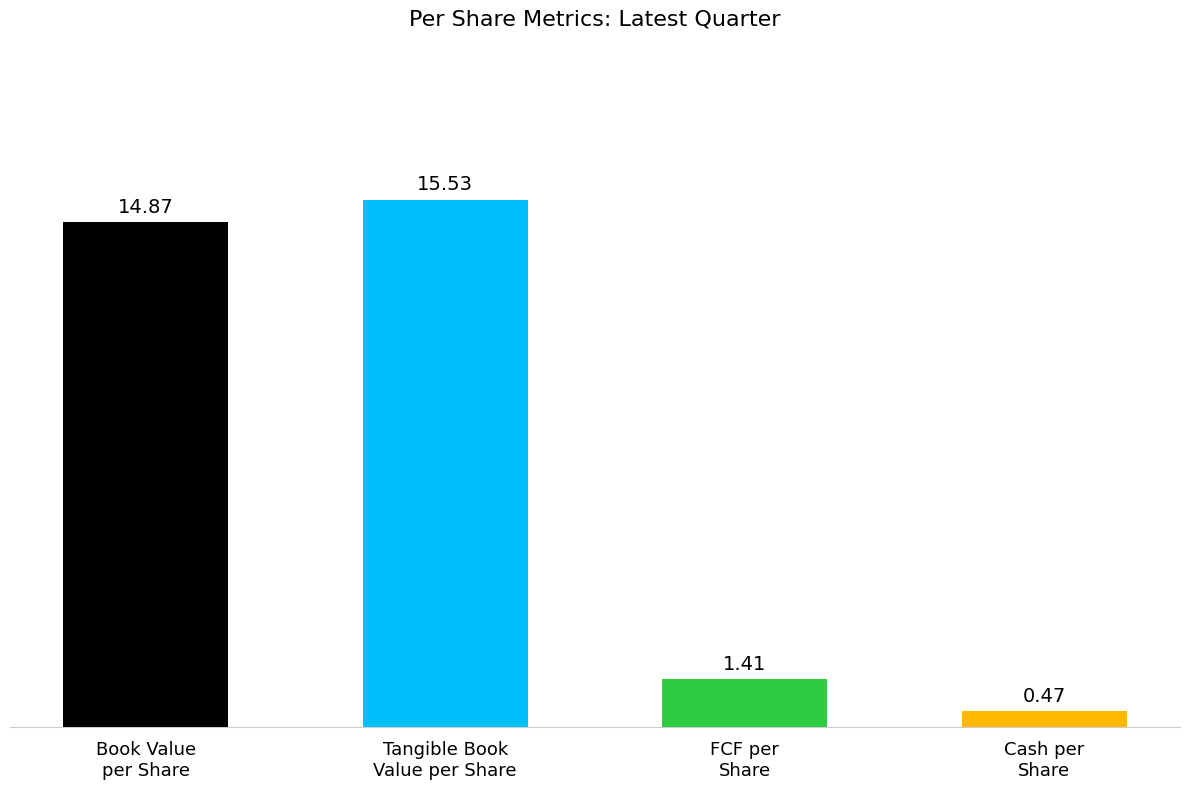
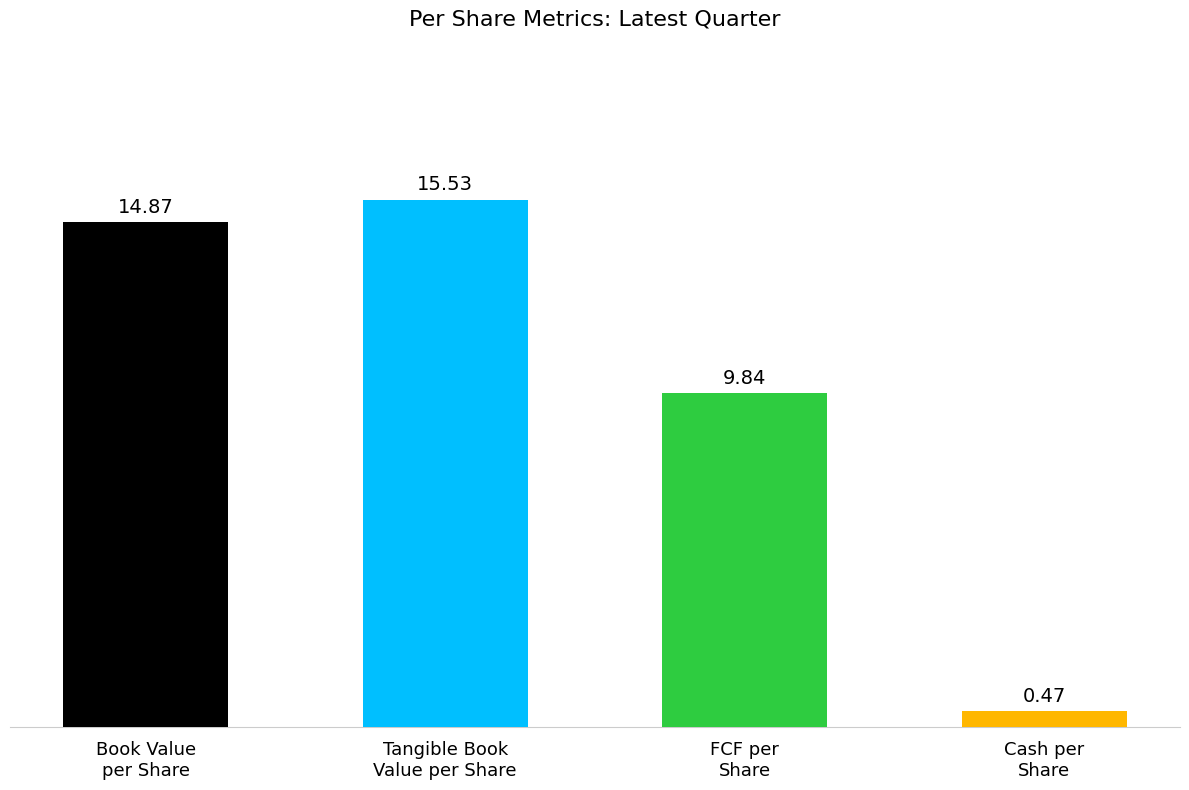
  {
    "Book Value per Share": 14.87,
    "Tangible Book Value per Share": 15.53,
-   "FCF per Share": 1.41,
+   "FCF per Share": 9.84,
    "Cash per Share": 0.47
  }
